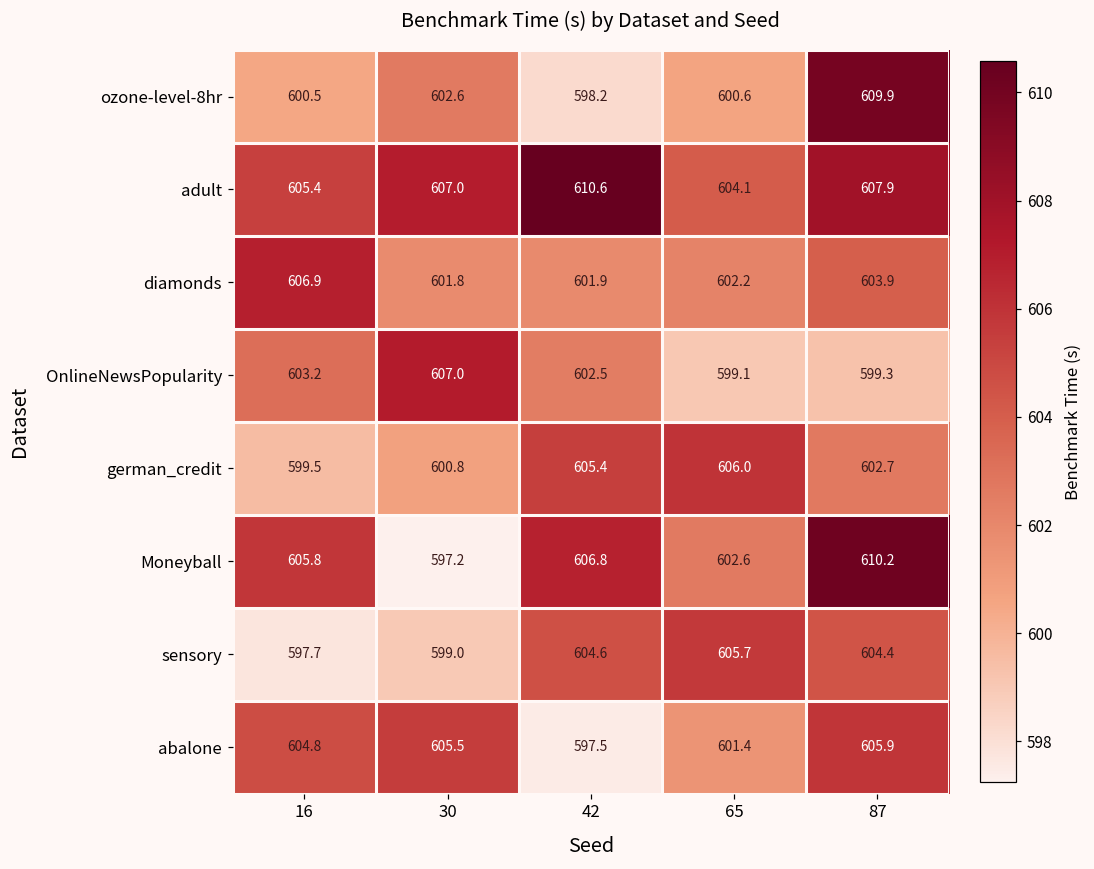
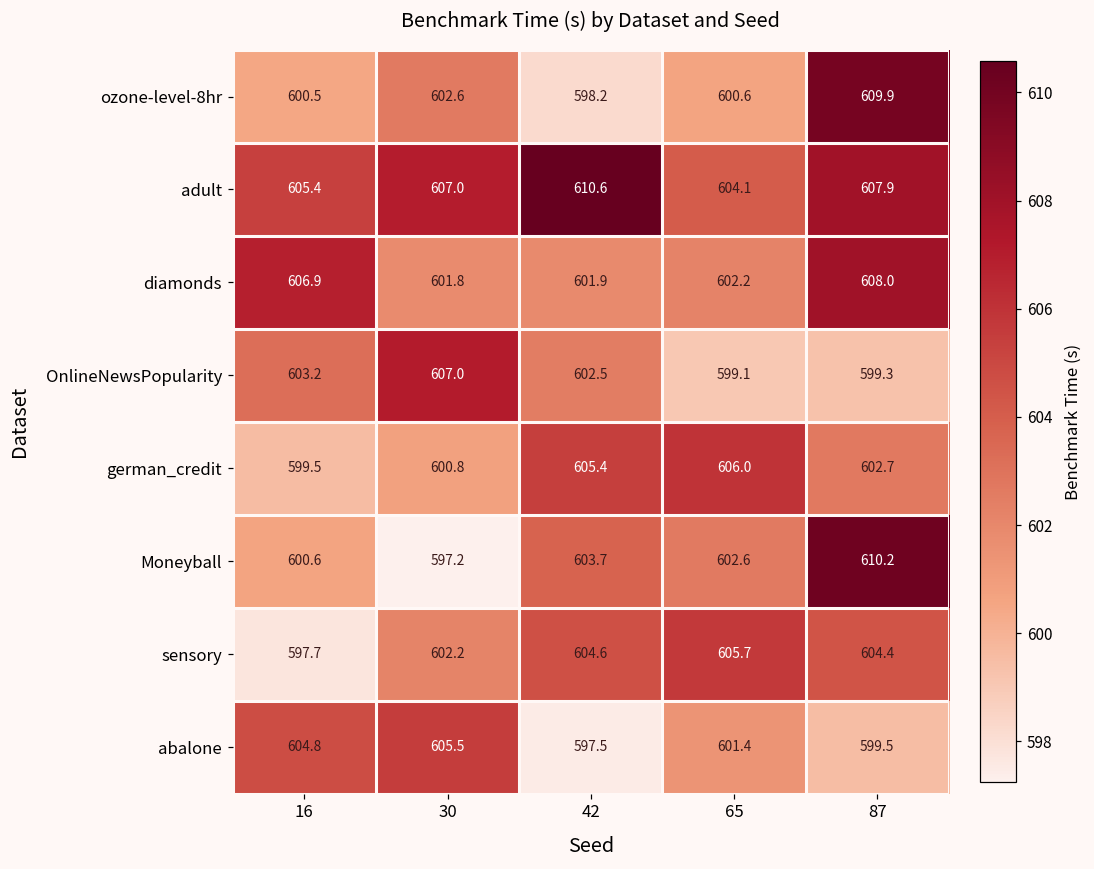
  {
    "ozone-level-8hr": {
      "16": 600.5,
      "30": 602.6,
      "42": 598.2,
      "65": 600.6,
      "87": 609.9
    },
    "adult": {
      "16": 605.4,
      "30": 607.0,
      "42": 610.6,
      "65": 604.1,
      "87": 607.9
    },
    "diamonds": {
      "16": 606.9,
      "30": 601.8,
      "42": 601.9,
      "65": 602.2,
-     "87": 603.9
+     "87": 608.0
    },
    "OnlineNewsPopularity": {
      "16": 603.2,
      "30": 607.0,
      "42": 602.5,
      "65": 599.1,
      "87": 599.3
    },
    "german_credit": {
      "16": 599.5,
      "30": 600.8,
      "42": 605.4,
      "65": 606.0,
      "87": 602.7
    },
    "Moneyball": {
-     "16": 605.8,
+     "16": 600.6,
      "30": 597.2,
-     "42": 606.8,
+     "42": 603.7,
      "65": 602.6,
      "87": 610.2
    },
    "sensory": {
      "16": 597.7,
-     "30": 599.0,
+     "30": 602.2,
      "42": 604.6,
      "65": 605.7,
      "87": 604.4
    },
    "abalone": {
      "16": 604.8,
      "30": 605.5,
      "42": 597.5,
      "65": 601.4,
-     "87": 605.9
+     "87": 599.5
    }
  }
